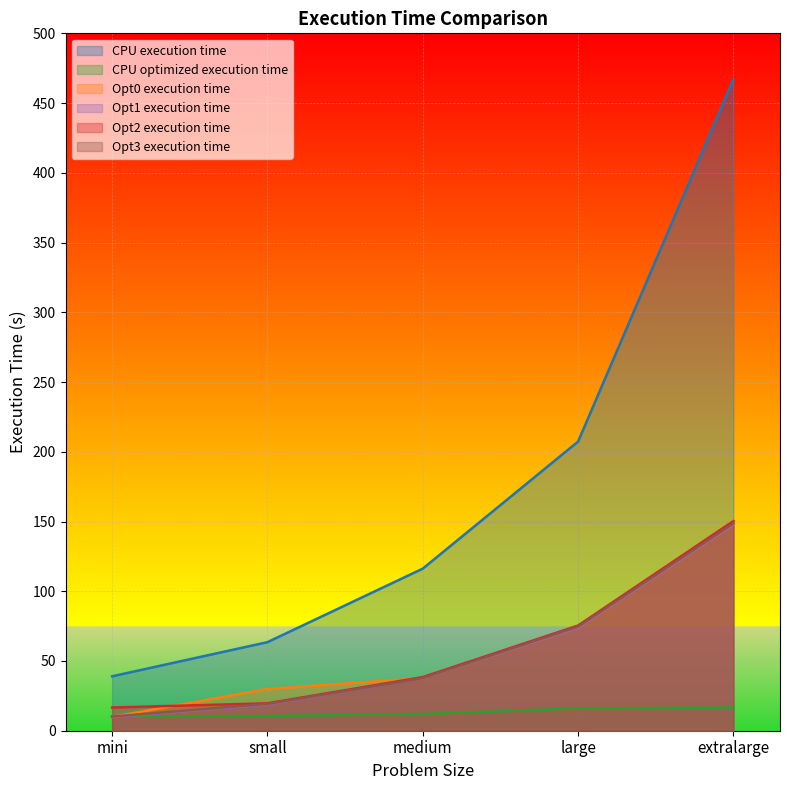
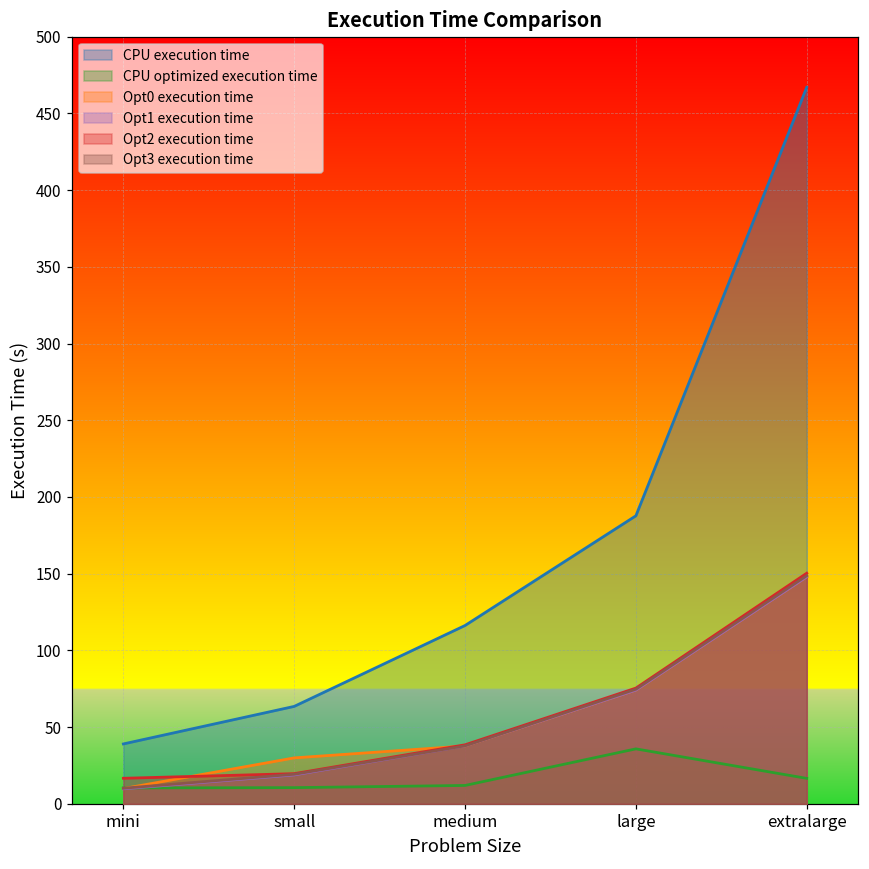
  {
    "CPU execution time": {
      "mini": 39,
      "small": 63,
      "medium": 116,
-     "large": 207,
+     "large": 188,
      "extralarge": 467
    },
    "CPU optimized execution time": {
      "small": 11,
      "medium": 12,
-     "large": 16,
+     "large": 36,
      "extralarge": 17
    }
  }
